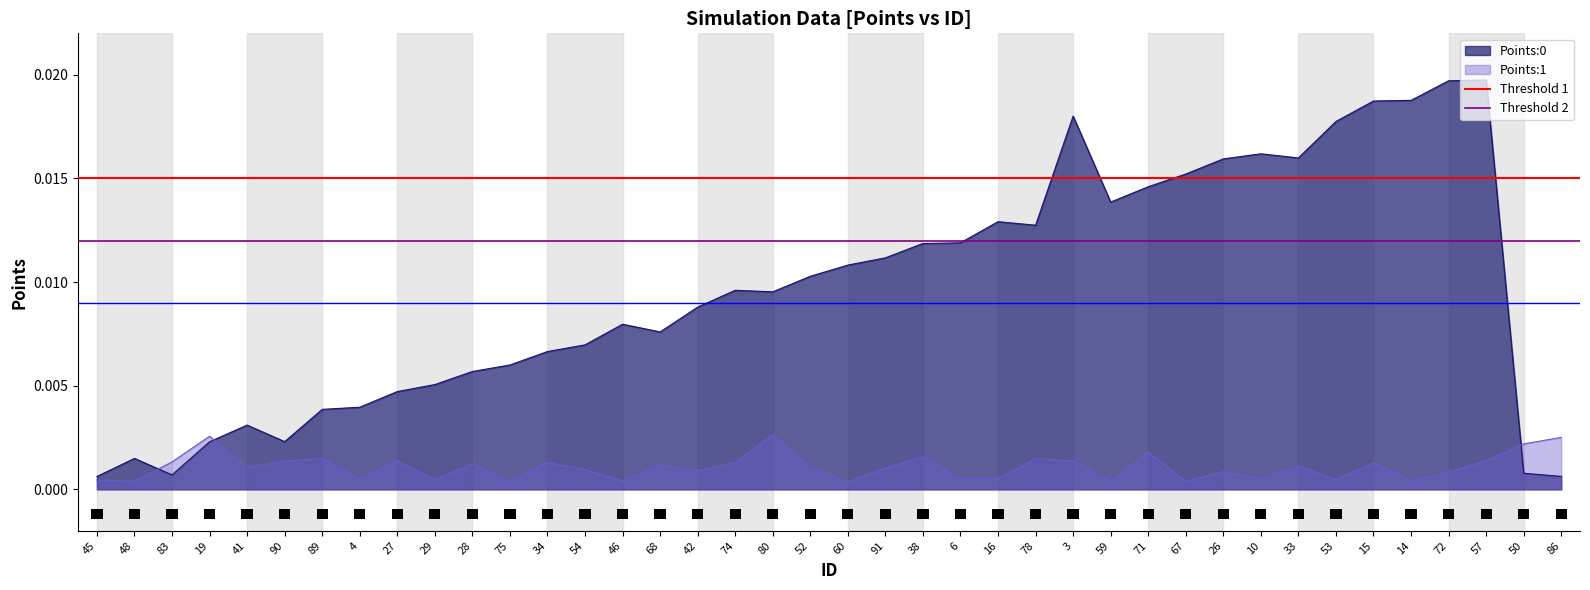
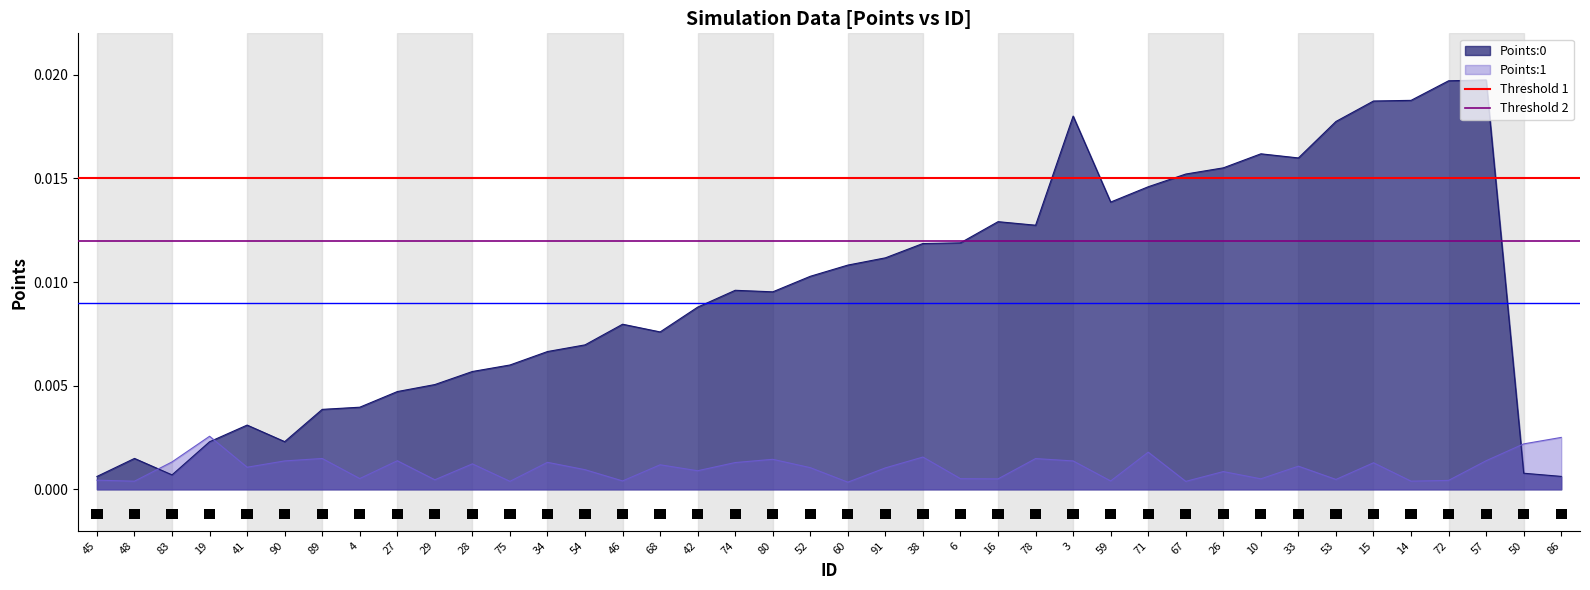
  {
    "Points:0": {
      "45": 0.0006,
      "48": 0.0015,
      "83": 0.0007,
      "19": 0.0023,
      "41": 0.0031,
      "90": 0.0023,
      "89": 0.0039,
      "4": 0.0040,
      "27": 0.0047,
      "29": 0.0051,
      "28": 0.0057,
      "75": 0.0060,
      "34": 0.0066,
      "54": 0.0070,
      "46": 0.0080,
      "68": 0.0076,
      "42": 0.0088,
      "74": 0.0096,
      "80": 0.0095,
      "52": 0.0103,
      "60": 0.0108,
      "91": 0.0112,
      "38": 0.0119,
      "6": 0.0119,
      "16": 0.0129,
      "78": 0.0127,
      "3": 0.0180,
      "59": 0.0139,
      "71": 0.0146,
      "67": 0.0152,
-     "26": 0.0159,
+     "26": 0.0155,
      "10": 0.0162,
      "33": 0.0160,
      "53": 0.0177,
      "15": 0.0187,
      "14": 0.0188,
      "72": 0.0197,
      "50": 0.0008,
      "86": 0.0006
    },
    "Points:1": {
      "45": 0.0004,
      "48": 0.0004,
      "83": 0.0013,
      "19": 0.0026,
      "41": 0.0011,
      "90": 0.0014,
      "89": 0.0015,
      "4": 0.0005,
      "27": 0.0014,
      "29": 0.0005,
      "28": 0.0012,
      "75": 0.0004,
      "34": 0.0013,
      "54": 0.0009,
      "46": 0.0004,
      "68": 0.0012,
      "42": 0.0009,
      "74": 0.0013,
-     "80": 0.0026,
+     "80": 0.0014,
      "52": 0.0010,
      "60": 0.0003,
      "91": 0.0010,
      "38": 0.0016,
      "6": 0.0005,
      "16": 0.0005,
      "78": 0.0015,
      "3": 0.0014,
      "59": 0.0004,
      "71": 0.0018,
      "67": 0.0004,
      "26": 0.0009,
      "10": 0.0005,
      "33": 0.0011,
      "53": 0.0005,
      "15": 0.0013,
      "14": 0.0004,
-     "72": 0.0008,
+     "72": 0.0004,
      "57": 0.0014,
      "50": 0.0022,
      "86": 0.0025
    }
  }
